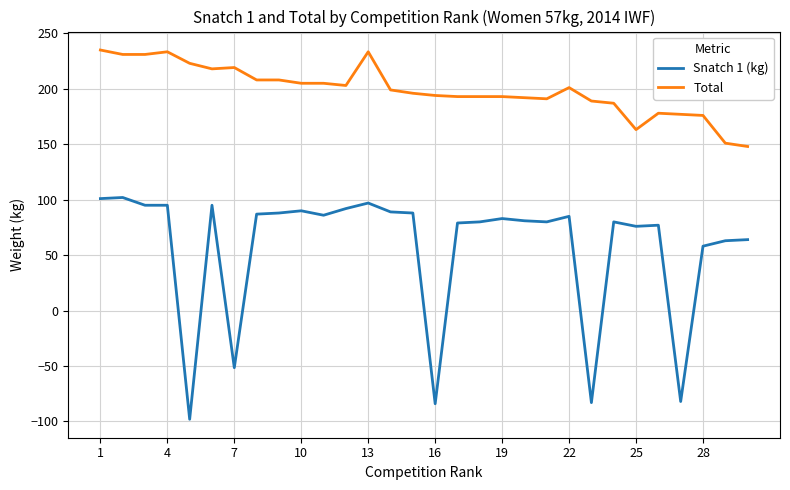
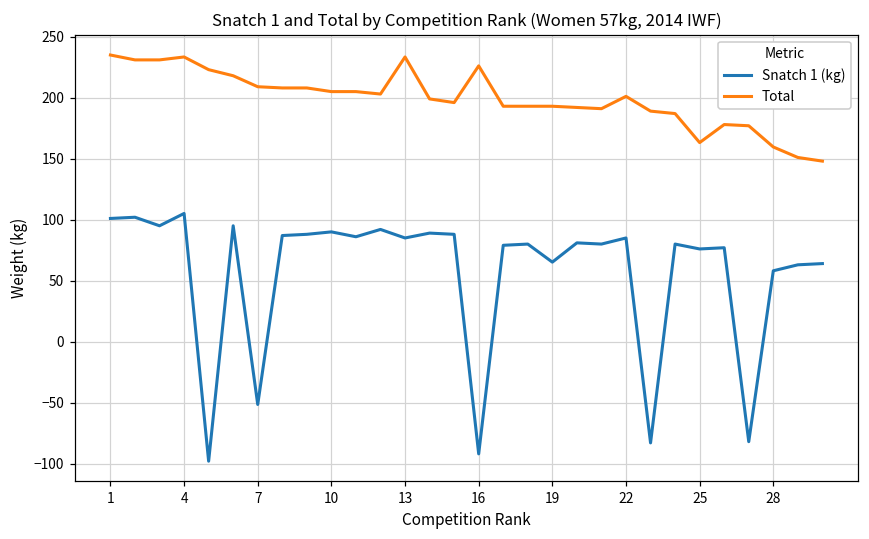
  {
    "Snatch 1 (kg)": {
      "1": 101,
-     "4": 95,
+     "4": 105,
      "7": -52,
      "10": 90,
-     "13": 97,
-     "16": -84,
-     "19": 83,
+     "13": 85,
+     "16": -92,
+     "19": 65,
      "22": 85,
      "25": 76,
      "28": 58
    },
    "Total": {
      "1": 235,
      "4": 233,
-     "7": 219,
+     "7": 209,
      "10": 205,
      "13": 233,
-     "16": 194,
+     "16": 226,
      "19": 193,
      "22": 201,
      "25": 163,
-     "28": 176
+     "28": 160
    }
  }
